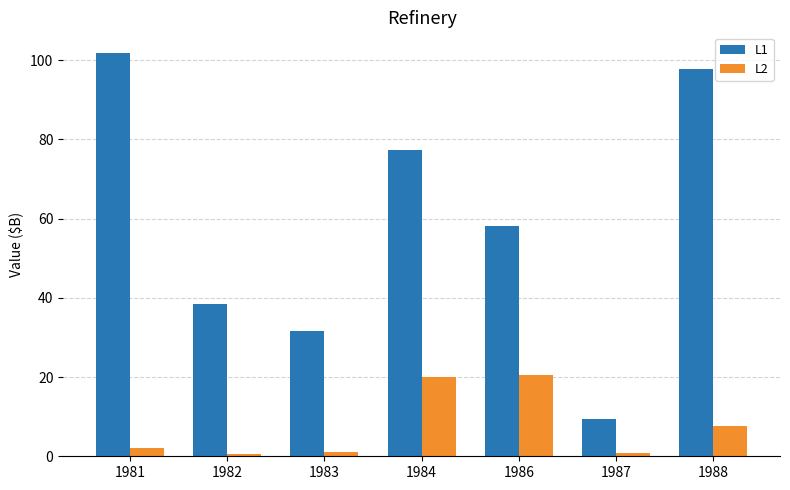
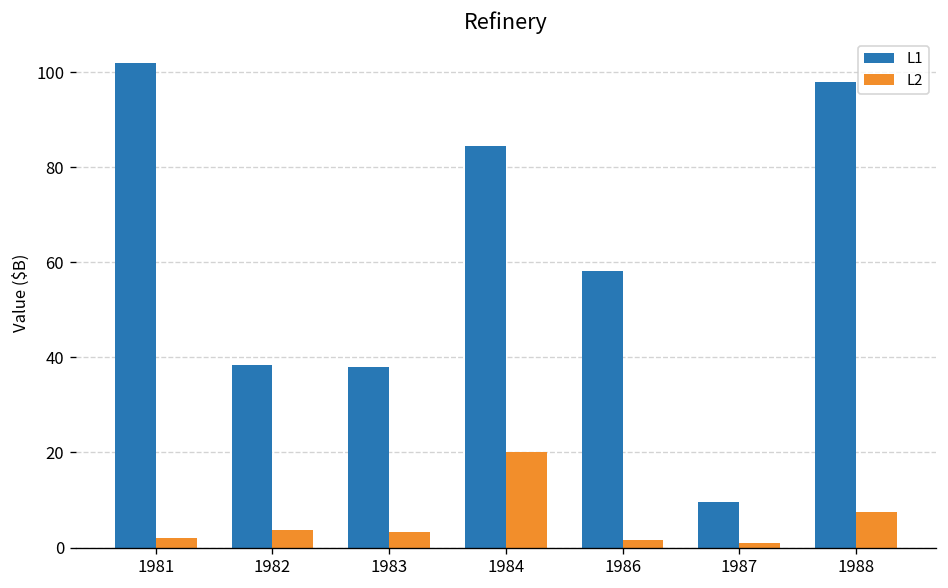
  {
    "L1": {
      "1981": 102,
      "1982": 38,
-     "1983": 32,
-     "1984": 77,
+     "1983": 38,
+     "1984": 85,
      "1986": 58,
      "1987": 10,
      "1988": 98
    },
    "L2": {
      "1981": 2,
-     "1982": 1,
-     "1983": 1,
+     "1982": 4,
+     "1983": 3,
      "1984": 20,
-     "1986": 21,
+     "1986": 2,
      "1987": 1,
      "1988": 8
    }
  }
